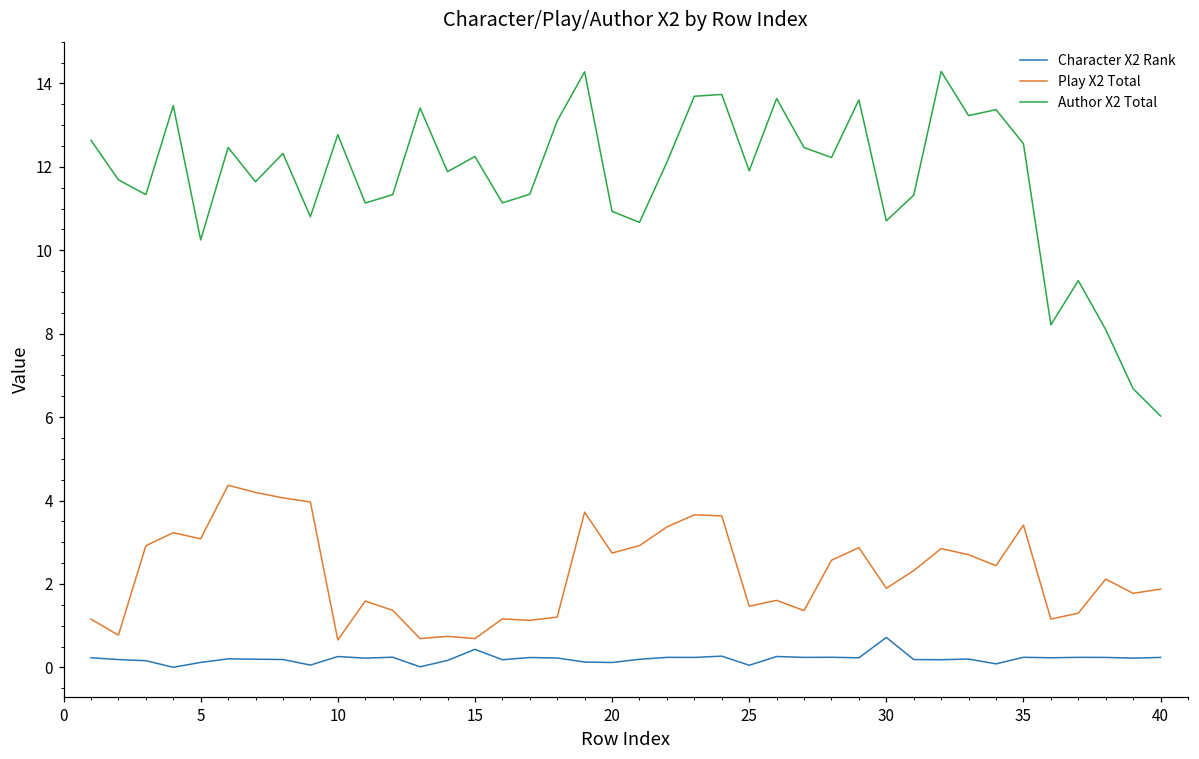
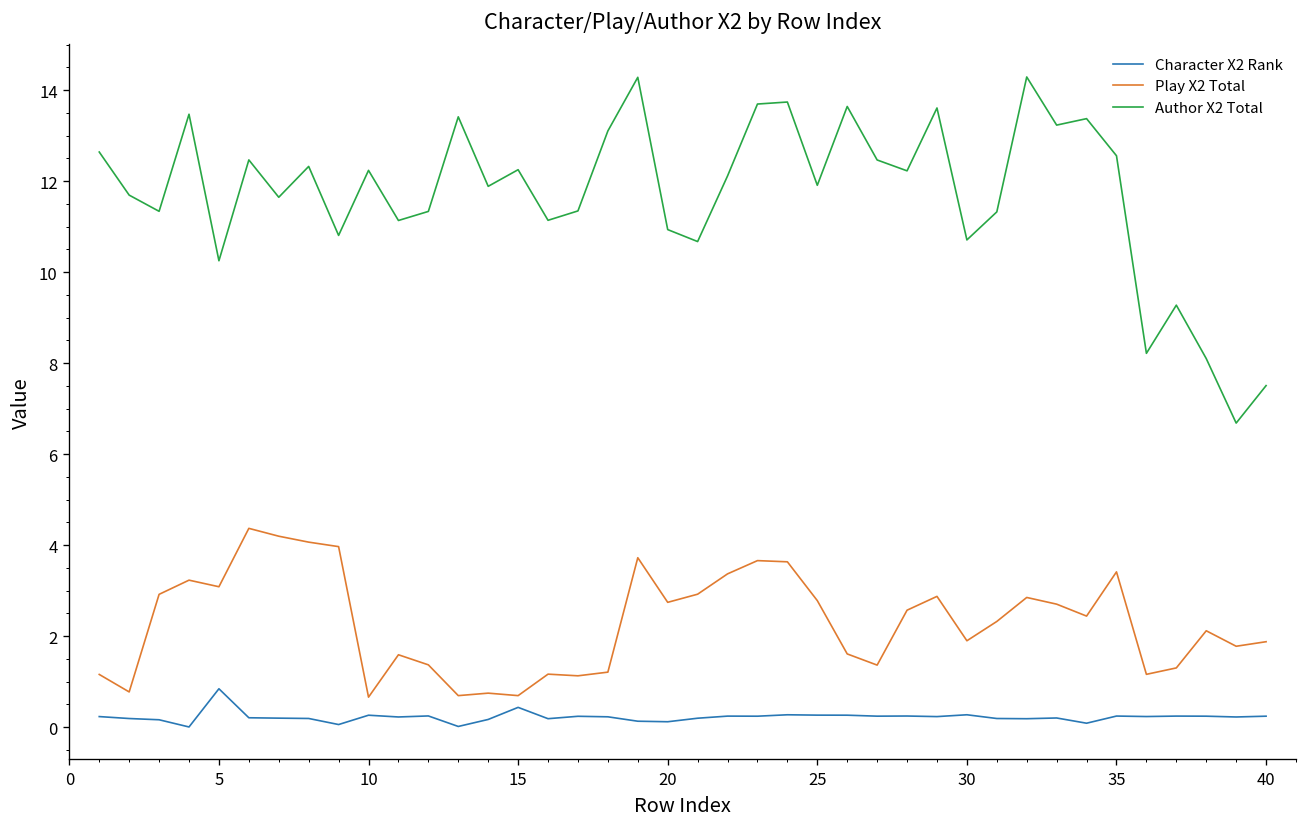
  {
    "Character X2 Rank": {
-     "5": 0.1,
+     "5": 0.8,
      "10": 0.3,
      "15": 0.4,
      "20": 0.1,
-     "25": 0.0,
-     "30": 0.7,
+     "25": 0.3,
+     "30": 0.3,
      "35": 0.2,
      "40": 0.2
    },
    "Play X2 Total": {
      "5": 3.1,
      "10": 0.7,
      "15": 0.7,
      "20": 2.7,
-     "25": 1.5,
+     "25": 2.8,
      "30": 1.9,
      "35": 3.4,
      "40": 1.9
    },
    "Author X2 Total": {
      "5": 10.2,
-     "10": 12.8,
+     "10": 12.2,
      "15": 12.2,
      "20": 10.9,
      "25": 11.9,
      "30": 10.7,
      "35": 12.6,
-     "40": 6.0
+     "40": 7.5
    }
  }
